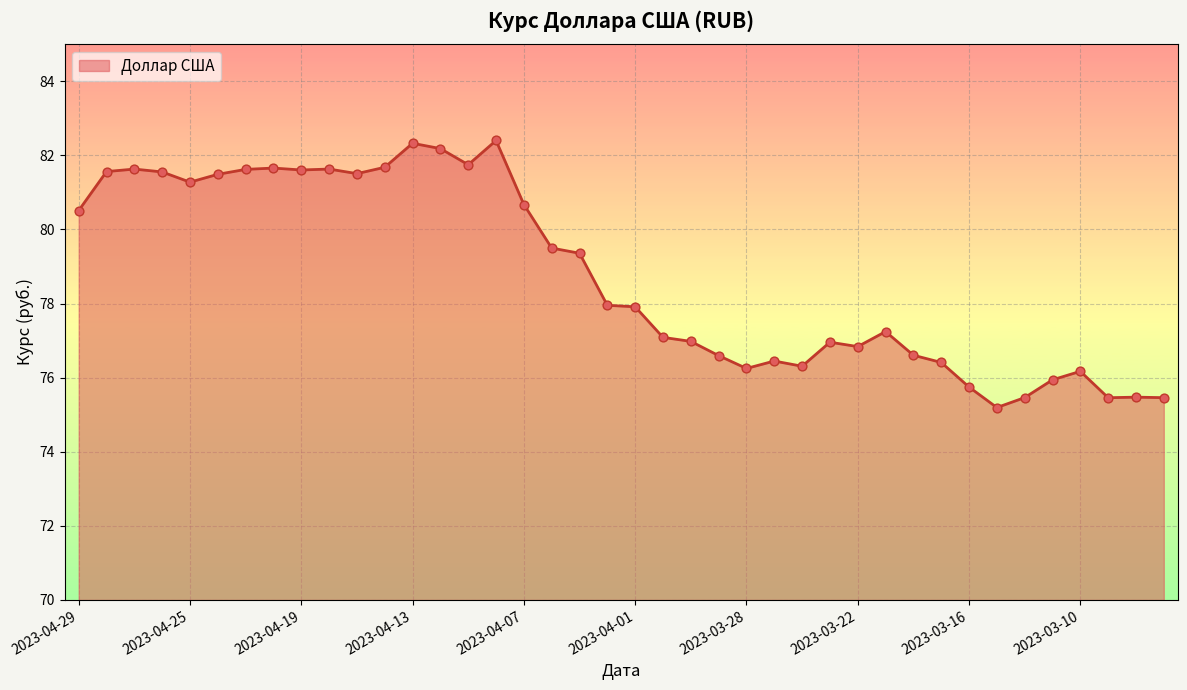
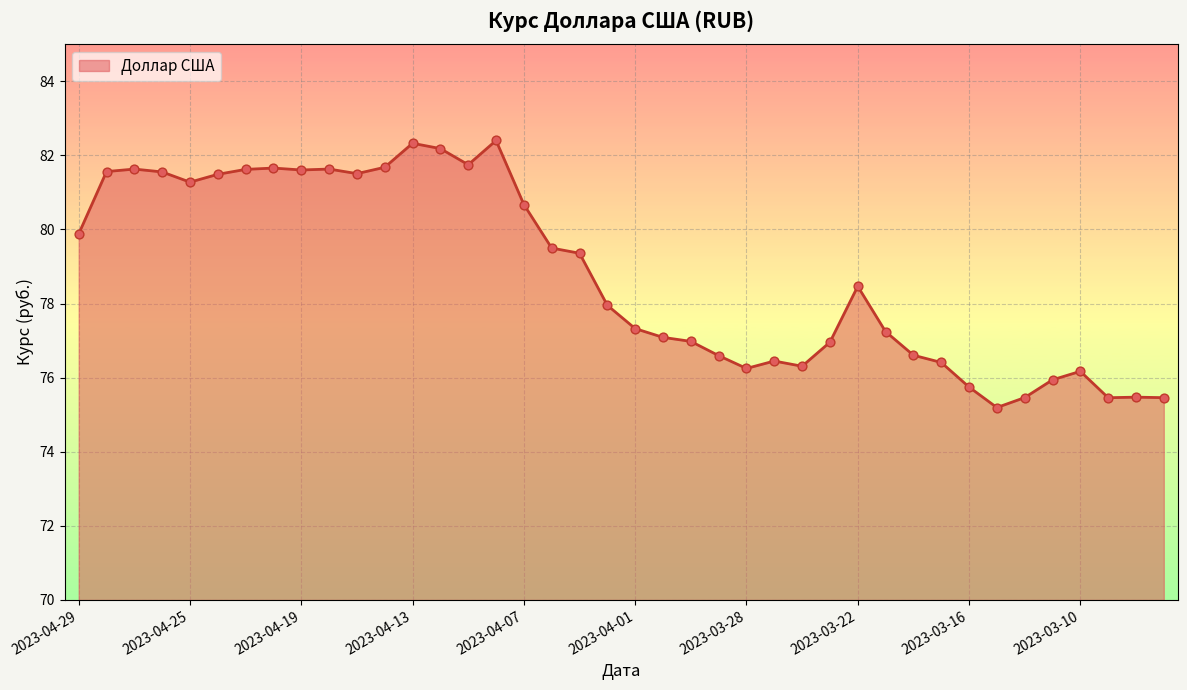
  {
-   "2023-04-29": 80.5,
+   "2023-04-29": 79.9,
    "2023-04-25": 81.3,
    "2023-04-19": 81.6,
    "2023-04-13": 82.3,
    "2023-04-07": 80.7,
-   "2023-04-01": 77.9,
+   "2023-04-01": 77.3,
    "2023-03-28": 76.2,
-   "2023-03-22": 76.8,
+   "2023-03-22": 78.5,
    "2023-03-16": 75.7,
    "2023-03-10": 76.2
  }
